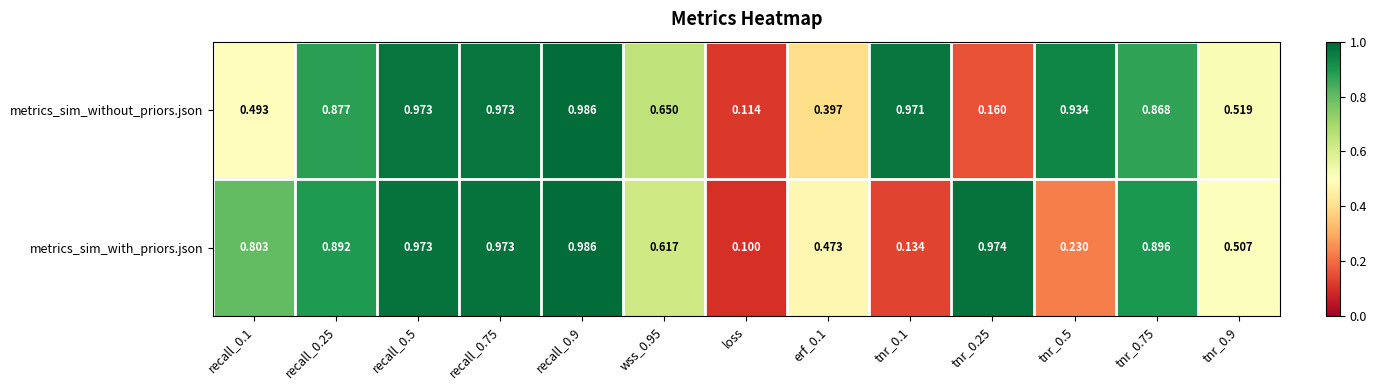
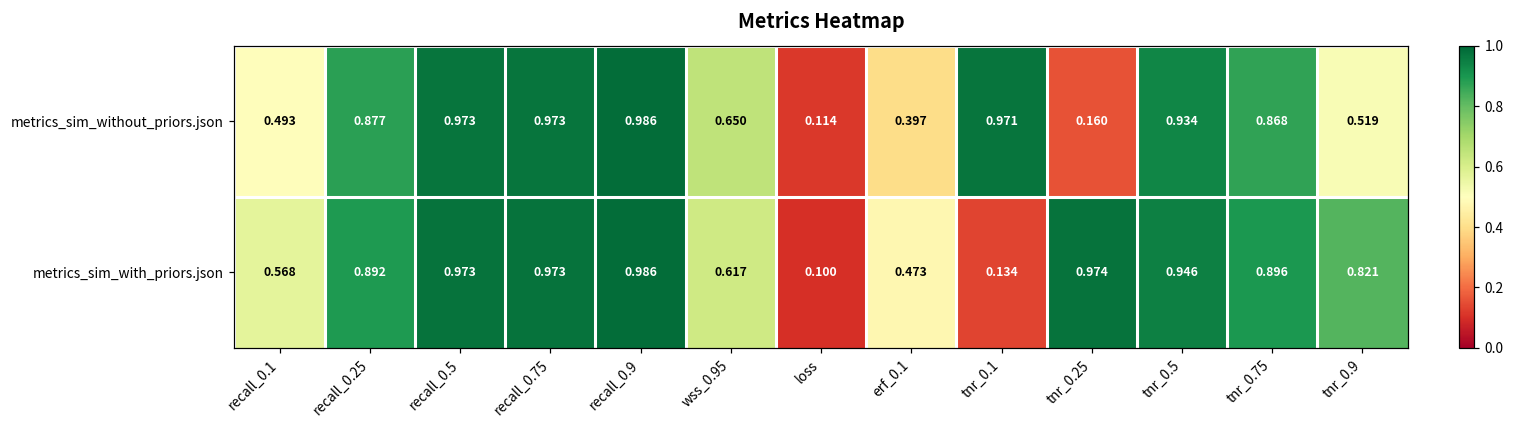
  {
    "metrics_sim_without_priors.json": {
      "recall_0.1": 0.493,
      "recall_0.25": 0.877,
      "recall_0.5": 0.973,
      "recall_0.75": 0.973,
      "recall_0.9": 0.986,
      "wss_0.95": 0.650,
      "loss": 0.114,
      "erf_0.1": 0.397,
      "tnr_0.1": 0.971,
      "tnr_0.25": 0.160,
      "tnr_0.5": 0.934,
      "tnr_0.75": 0.868,
      "tnr_0.9": 0.519
    },
    "metrics_sim_with_priors.json": {
-     "recall_0.1": 0.803,
+     "recall_0.1": 0.568,
      "recall_0.25": 0.892,
      "recall_0.5": 0.973,
      "recall_0.75": 0.973,
      "recall_0.9": 0.986,
      "wss_0.95": 0.617,
      "loss": 0.100,
      "erf_0.1": 0.473,
      "tnr_0.1": 0.134,
      "tnr_0.25": 0.974,
-     "tnr_0.5": 0.230,
+     "tnr_0.5": 0.946,
      "tnr_0.75": 0.896,
-     "tnr_0.9": 0.507
+     "tnr_0.9": 0.821
    }
  }
